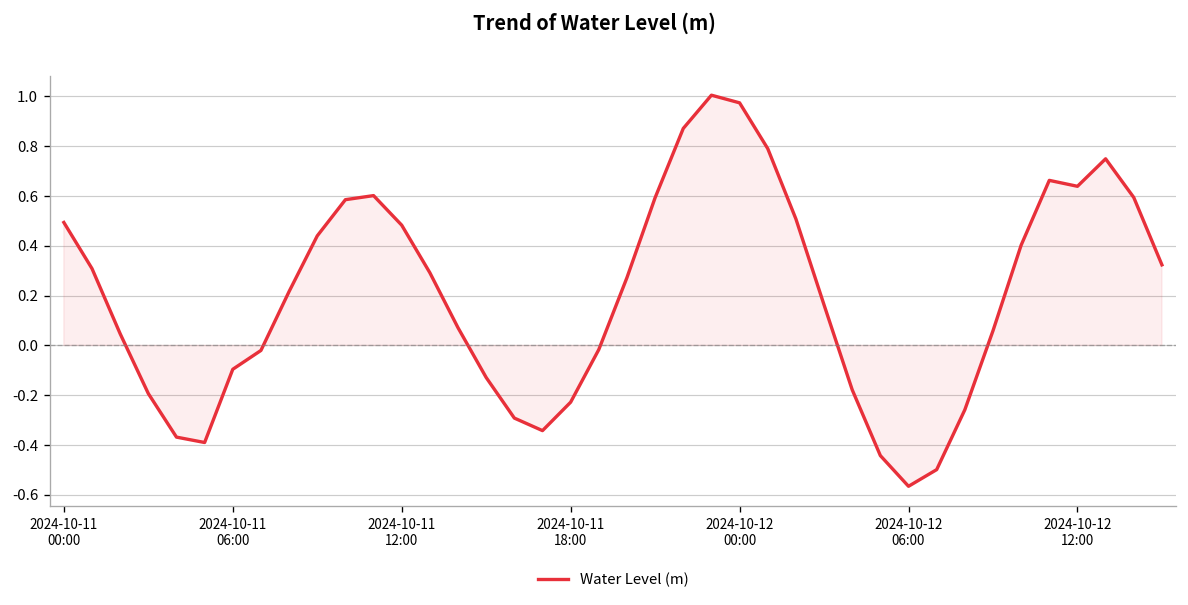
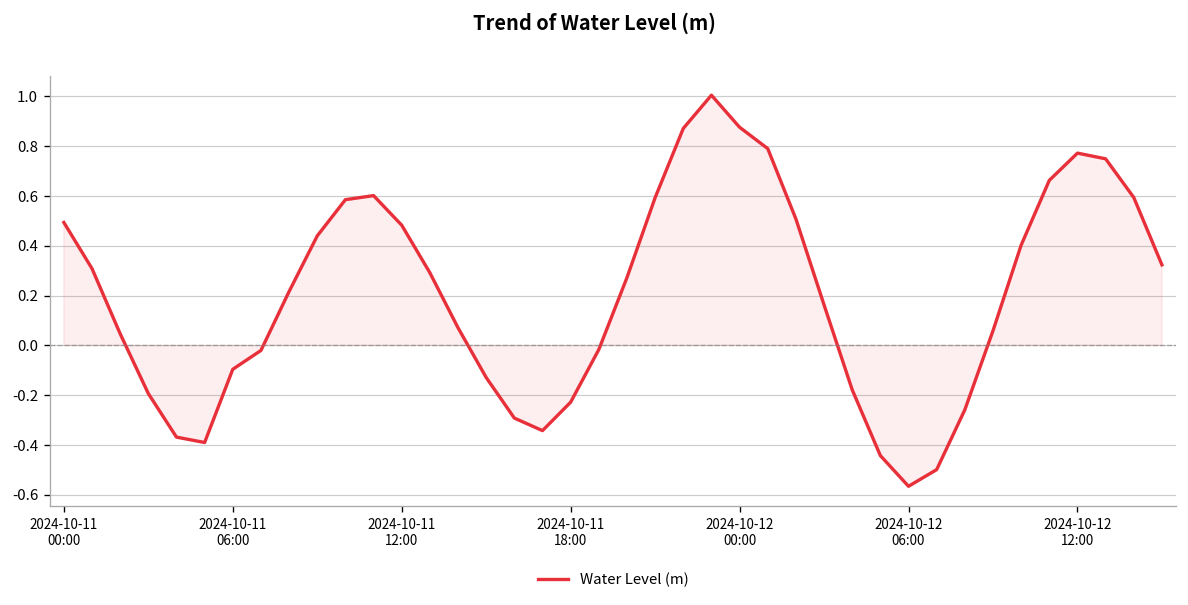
  {
    "2024-10-11 00:00": 0.49,
    "2024-10-11 06:00": -0.10,
    "2024-10-11 12:00": 0.48,
    "2024-10-11 18:00": -0.23,
-   "2024-10-12 00:00": 0.97,
+   "2024-10-12 00:00": 0.88,
    "2024-10-12 06:00": -0.57,
-   "2024-10-12 12:00": 0.64
+   "2024-10-12 12:00": 0.77
  }
